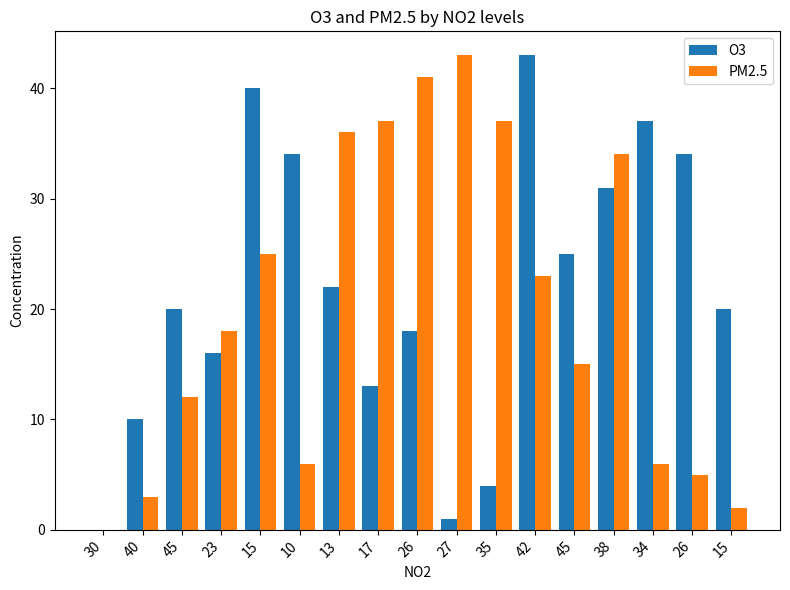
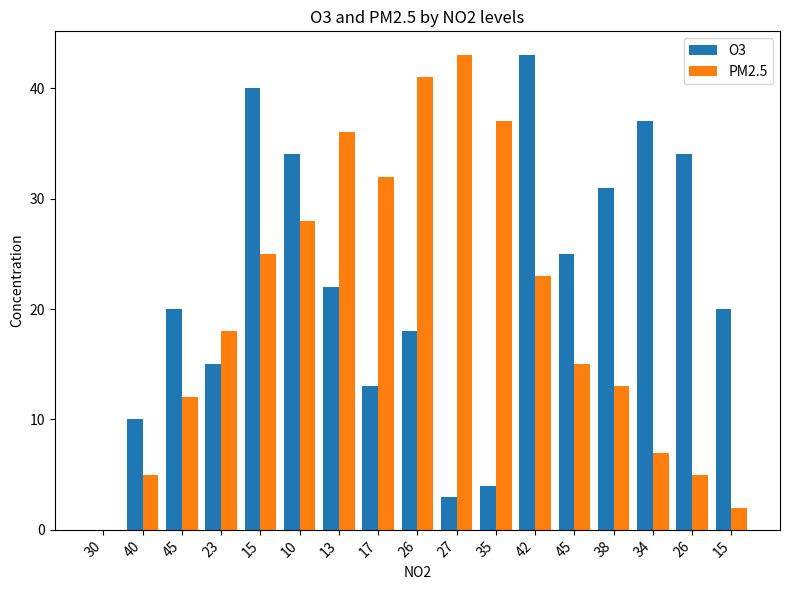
  {
    "O3": {
      "30": 0,
      "40": 10,
-     "23": 16,
+     "23": 15,
      "10": 34,
      "13": 22,
      "17": 13,
-     "27": 1,
+     "27": 3,
      "35": 4,
      "42": 43,
      "38": 31,
      "34": 37
    },
    "PM2.5": {
      "30": 0,
-     "40": 3,
+     "40": 5,
      "23": 18,
-     "10": 6,
+     "10": 28,
      "13": 36,
-     "17": 37,
+     "17": 32,
      "27": 43,
      "35": 37,
      "42": 23,
-     "38": 34,
-     "34": 6
+     "38": 13,
+     "34": 7
    }
  }
